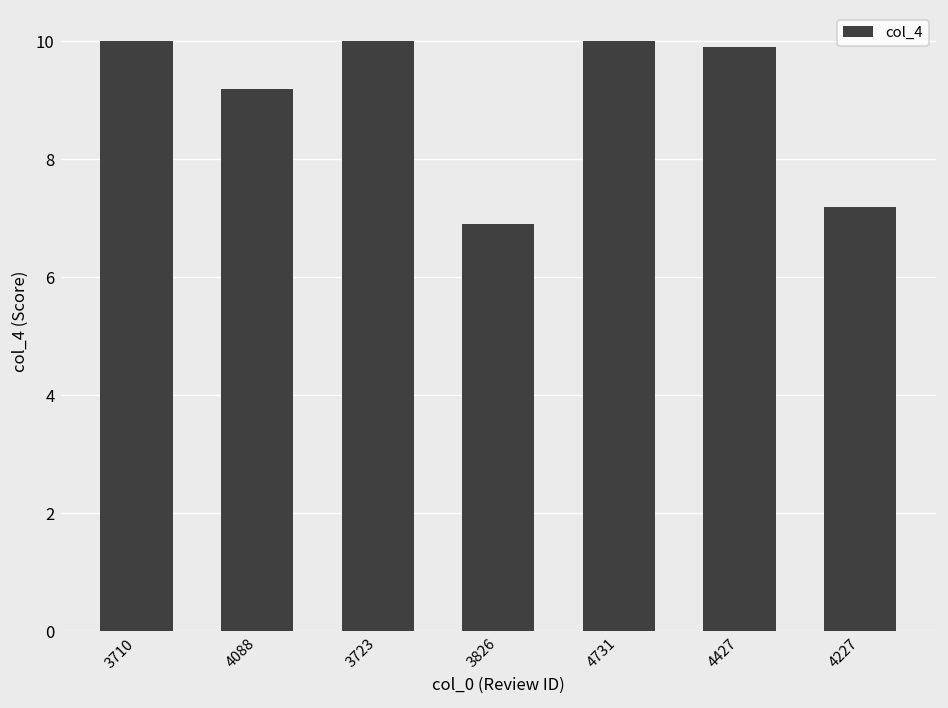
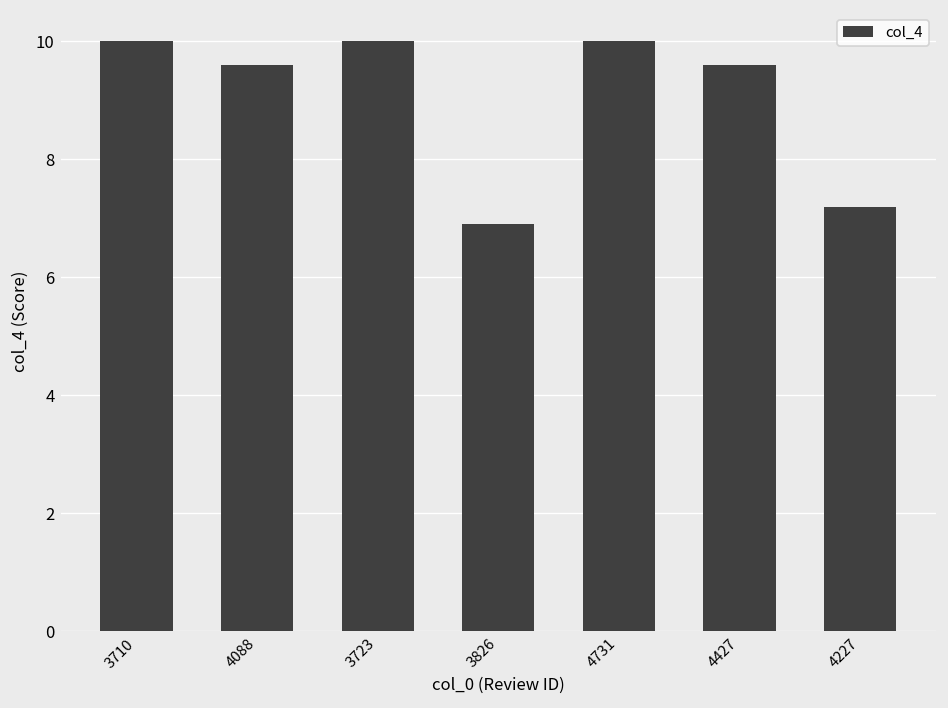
  {
    "3710": 10.0,
-   "4088": 9.2,
+   "4088": 9.6,
    "3723": 10.0,
    "3826": 6.9,
    "4731": 10.0,
-   "4427": 9.9,
+   "4427": 9.6,
    "4227": 7.2
  }
